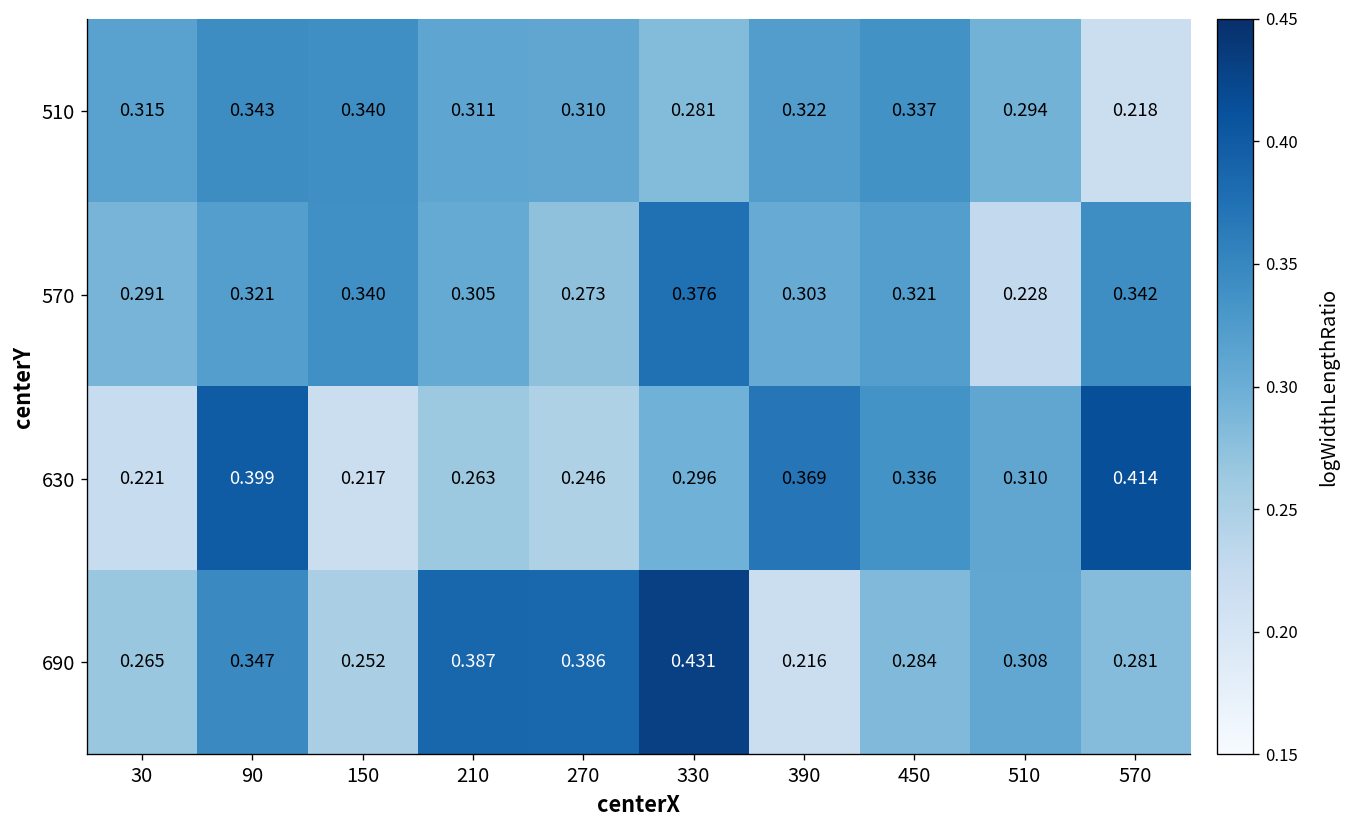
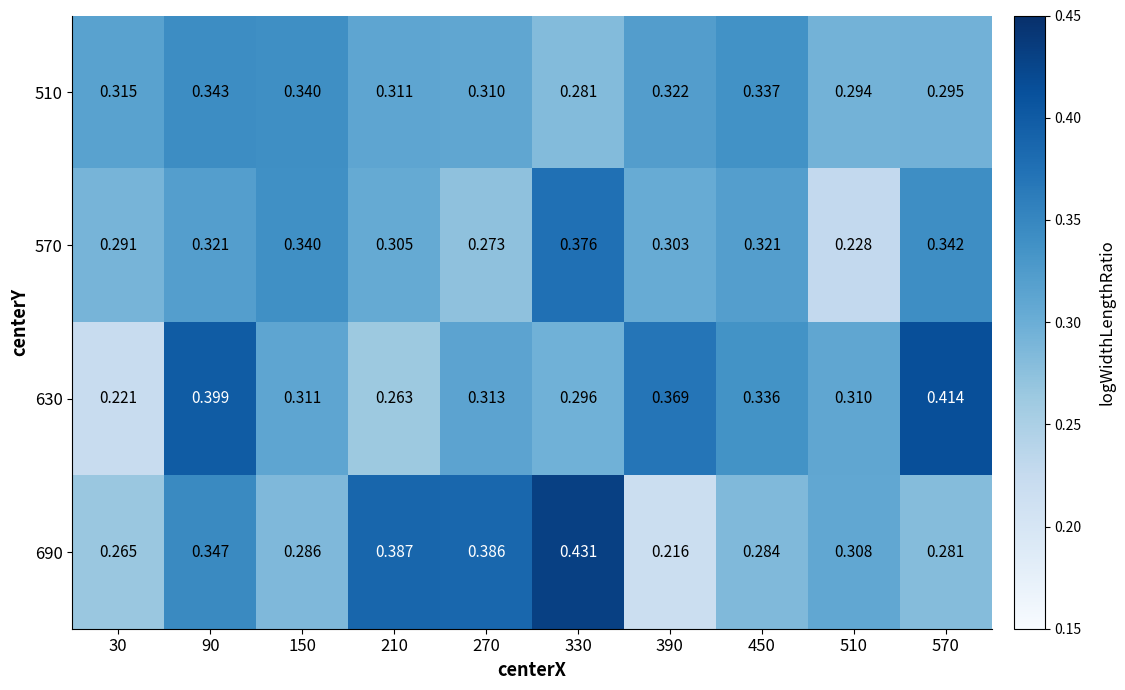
  {
    "510": {
      "30": 0.315,
      "90": 0.343,
      "150": 0.340,
      "210": 0.311,
      "270": 0.310,
      "330": 0.281,
      "390": 0.322,
      "450": 0.337,
      "510": 0.294,
-     "570": 0.218
+     "570": 0.295
    },
    "570": {
      "30": 0.291,
      "90": 0.321,
      "150": 0.340,
      "210": 0.305,
      "270": 0.273,
      "330": 0.376,
      "390": 0.303,
      "450": 0.321,
      "510": 0.228,
      "570": 0.342
    },
    "630": {
      "30": 0.221,
      "90": 0.399,
-     "150": 0.217,
+     "150": 0.311,
      "210": 0.263,
-     "270": 0.246,
+     "270": 0.313,
      "330": 0.296,
      "390": 0.369,
      "450": 0.336,
      "510": 0.310,
      "570": 0.414
    },
    "690": {
      "30": 0.265,
      "90": 0.347,
-     "150": 0.252,
+     "150": 0.286,
      "210": 0.387,
      "270": 0.386,
      "330": 0.431,
      "390": 0.216,
      "450": 0.284,
      "510": 0.308,
      "570": 0.281
    }
  }
